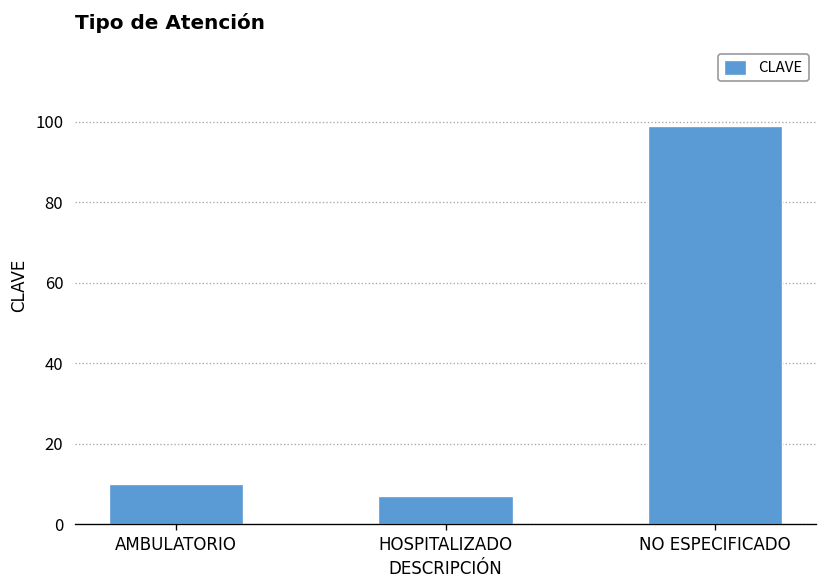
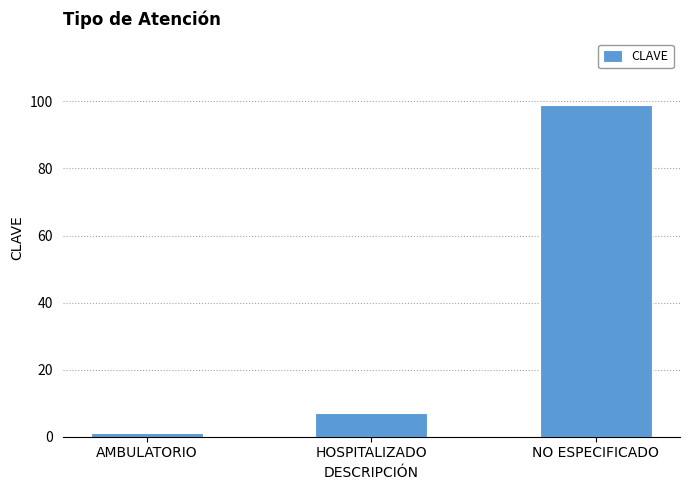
  {
-   "AMBULATORIO": 10,
+   "AMBULATORIO": 1,
    "HOSPITALIZADO": 7,
    "NO ESPECIFICADO": 99
  }
